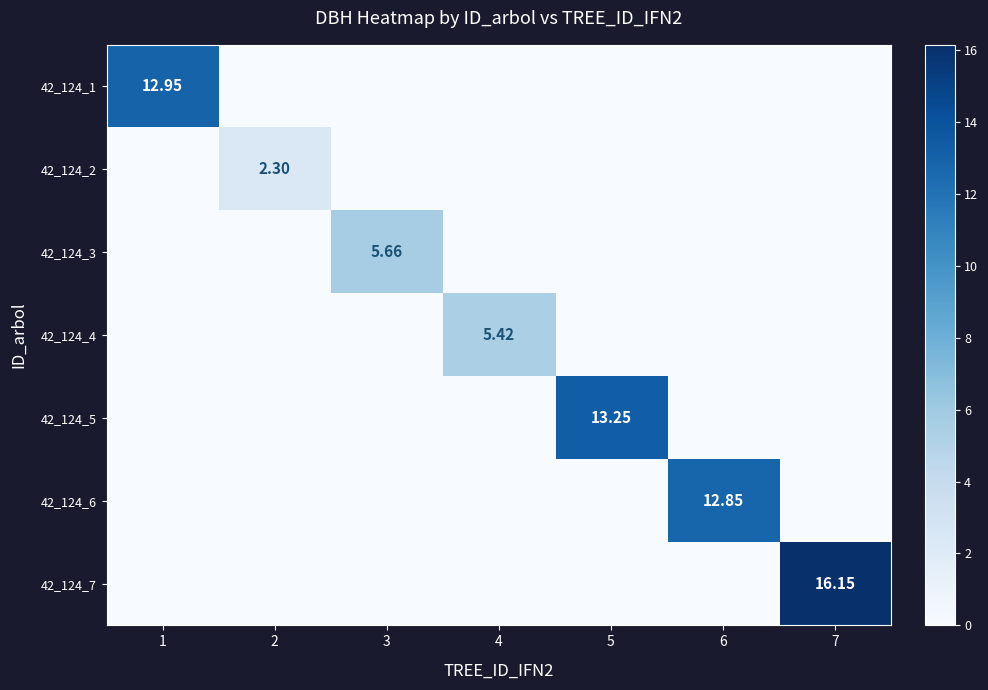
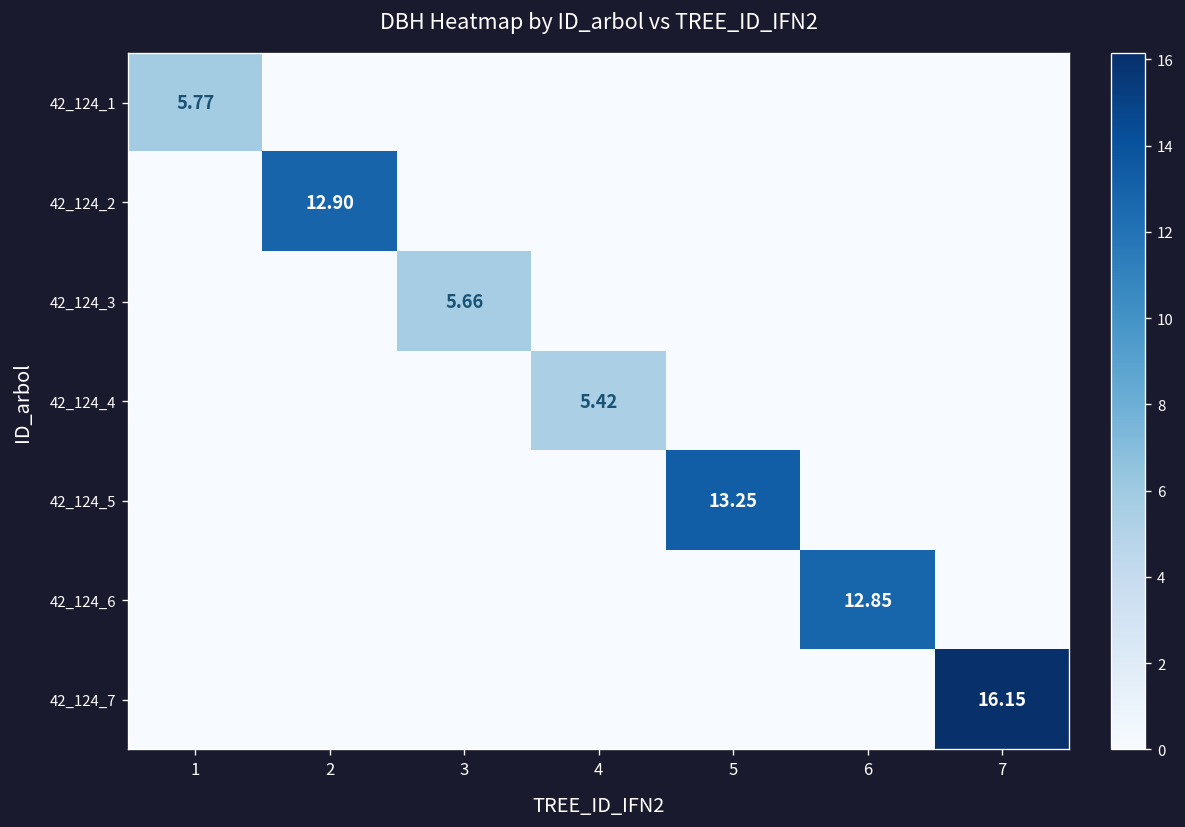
  {
    "42_124_1": {
-     "1": 12.95
+     "1": 5.77
    },
    "42_124_2": {
-     "2": 2.30
+     "2": 12.90
    },
    "42_124_3": {
      "3": 5.66
    },
    "42_124_4": {
      "4": 5.42
    },
    "42_124_5": {
      "5": 13.25
    },
    "42_124_6": {
      "6": 12.85
    },
    "42_124_7": {
      "7": 16.15
    }
  }
